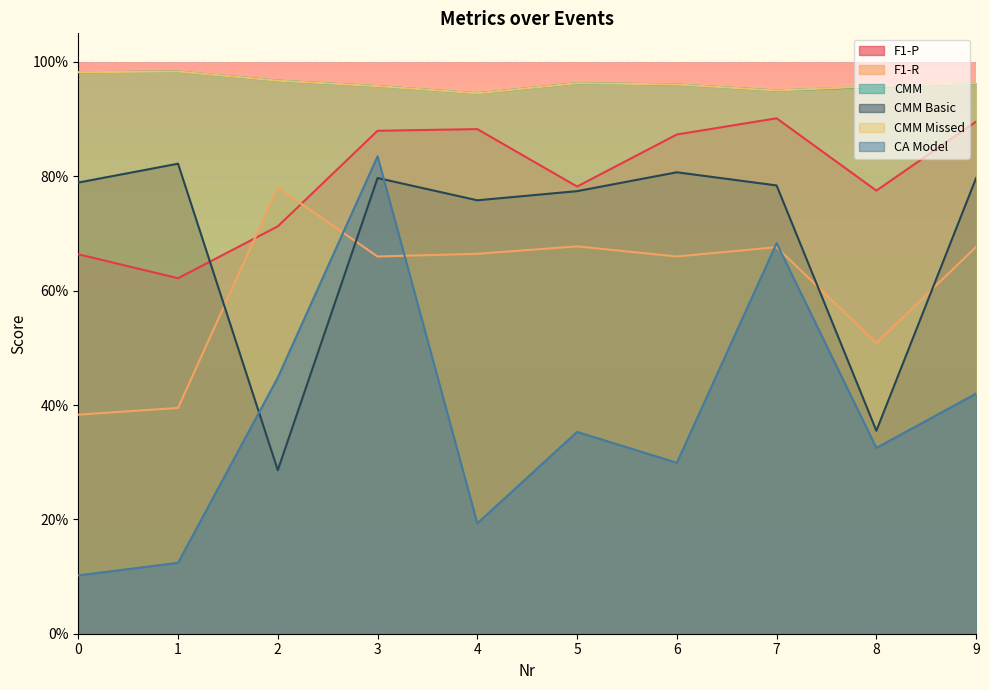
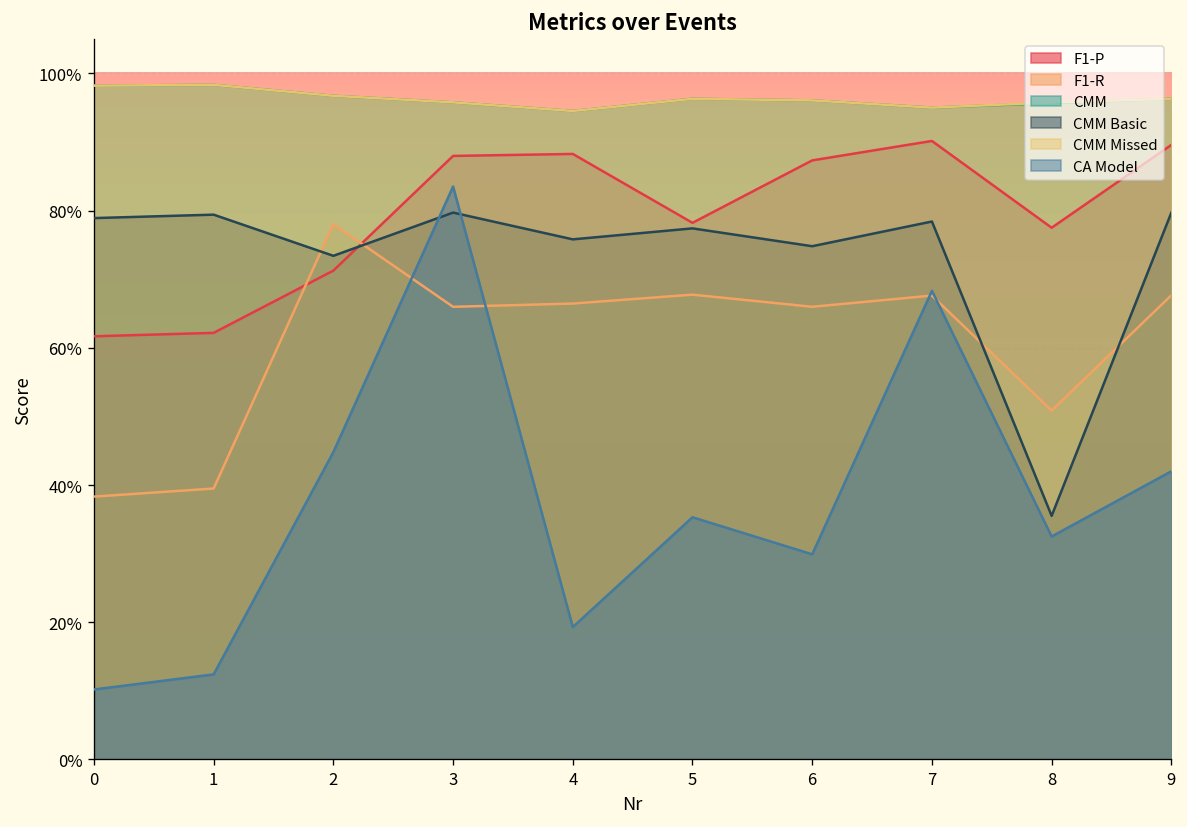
  {
    "F1-P": {
-     "0": "66%",
+     "0": "62%",
      "1": "62%",
      "2": "71%",
      "3": "88%",
      "4": "88%",
      "5": "78%",
      "6": "87%",
      "7": "90%",
      "8": "77%",
      "9": "90%"
    },
    "CMM Basic": {
      "0": "79%",
-     "1": "82%",
-     "2": "29%",
+     "1": "79%",
+     "2": "73%",
      "3": "80%",
      "4": "76%",
      "5": "77%",
-     "6": "81%",
+     "6": "75%",
      "7": "78%",
      "8": "36%",
      "9": "80%"
    }
  }
